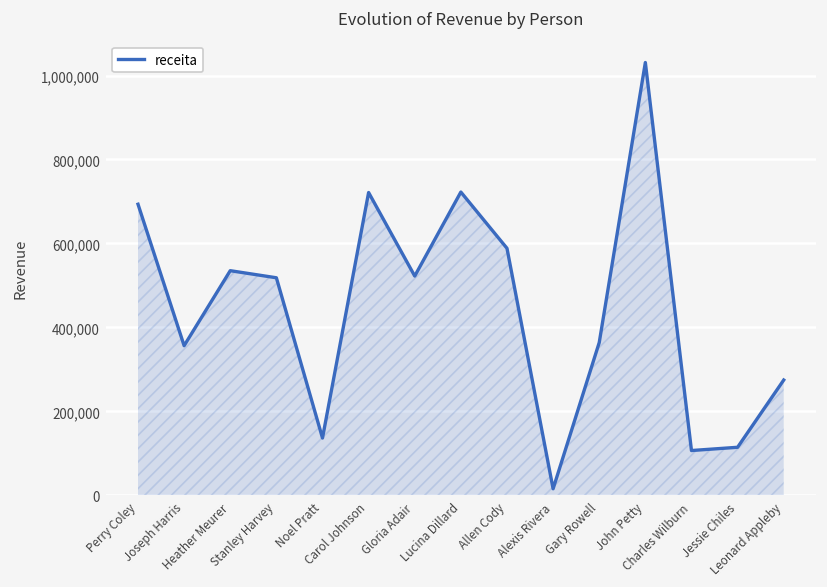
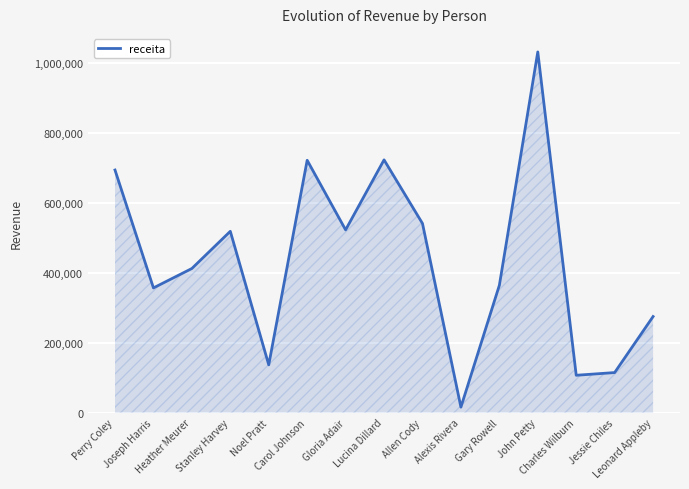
  {
    "Perry Coley": "690,000",
    "Joseph Harris": "360,000",
-   "Heather Meurer": "540,000",
+   "Heather Meurer": "410,000",
    "Stanley Harvey": "520,000",
    "Noel Pratt": "140,000",
    "Carol Johnson": "720,000",
    "Gloria Adair": "520,000",
    "Lucina Dillard": "720,000",
-   "Allen Cody": "590,000",
+   "Allen Cody": "540,000",
    "Alexis Rivera": "20,000",
    "Gary Rowell": "360,000",
    "John Petty": "1,030,000",
    "Charles Wilburn": "110,000",
    "Jessie Chiles": "110,000",
    "Leonard Appleby": "270,000"
  }
